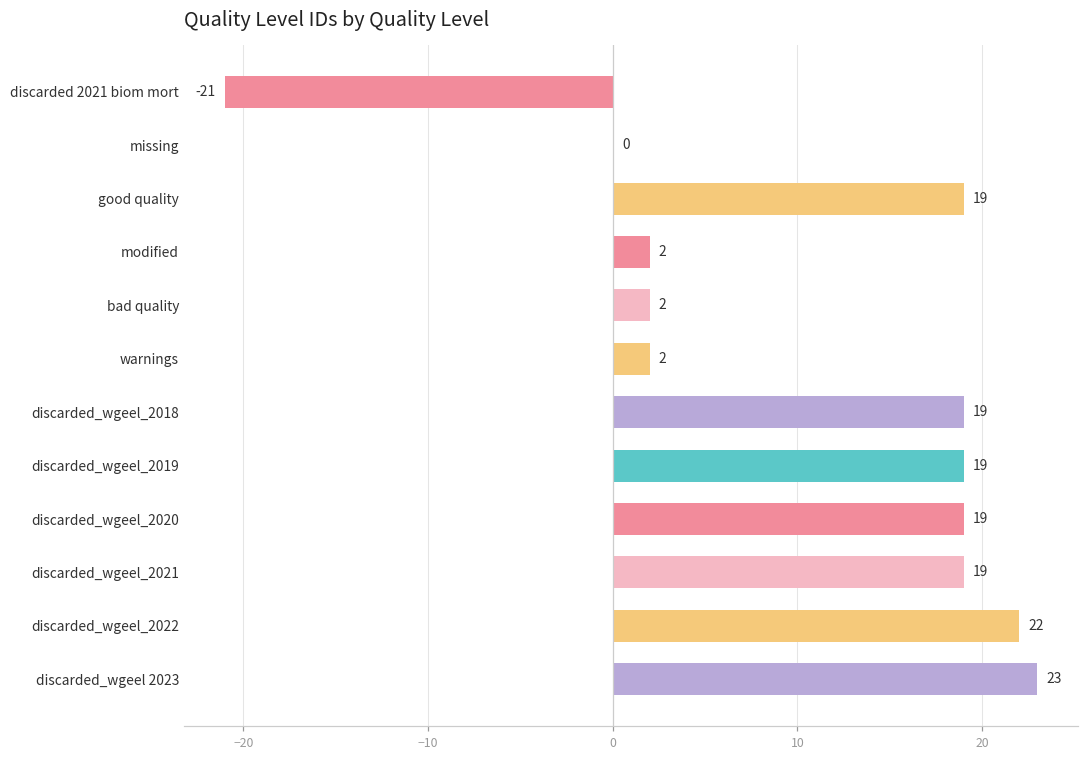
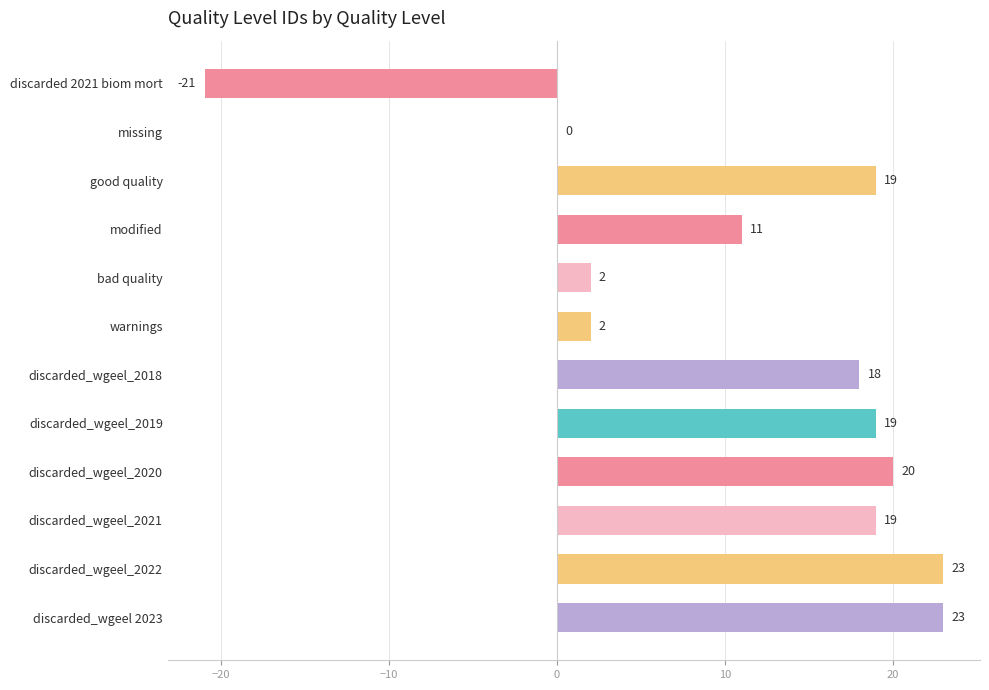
  {
    "discarded 2021 biom mort": -21,
    "missing": 0,
    "good quality": 19,
-   "modified": 2,
+   "modified": 11,
    "bad quality": 2,
    "warnings": 2,
-   "discarded_wgeel_2018": 19,
+   "discarded_wgeel_2018": 18,
    "discarded_wgeel_2019": 19,
-   "discarded_wgeel_2020": 19,
+   "discarded_wgeel_2020": 20,
    "discarded_wgeel_2021": 19,
-   "discarded_wgeel_2022": 22,
+   "discarded_wgeel_2022": 23,
    "discarded_wgeel 2023": 23
  }
